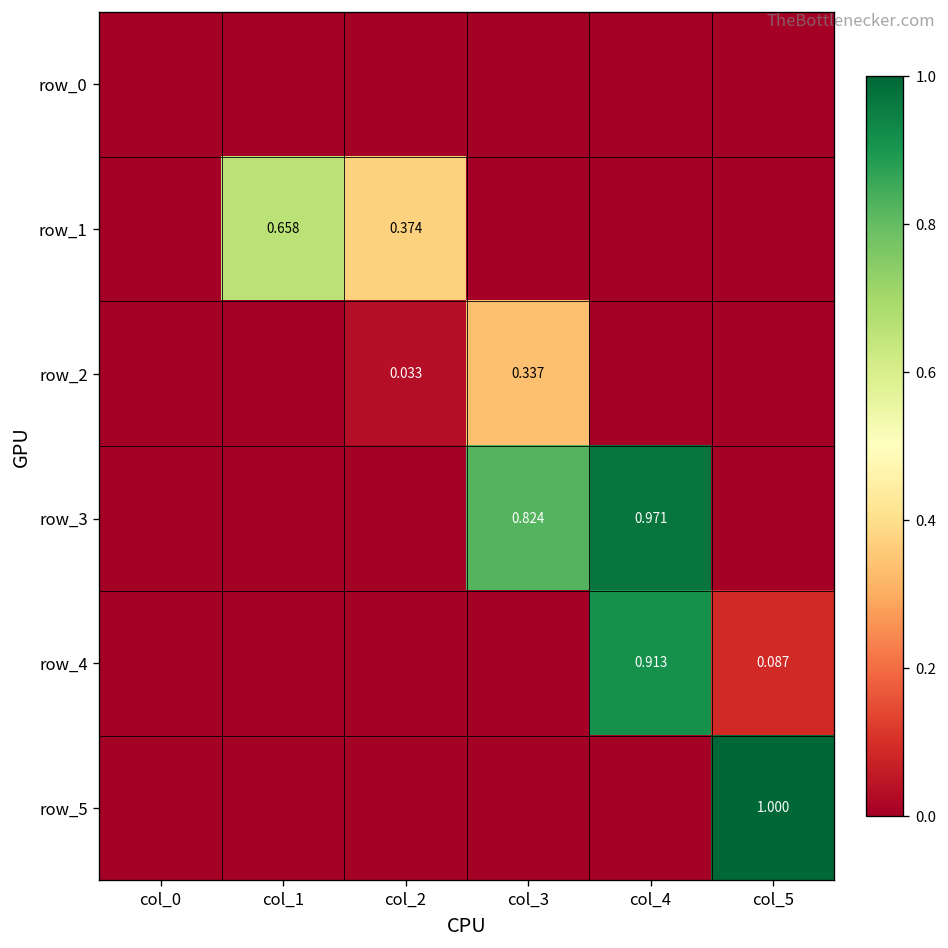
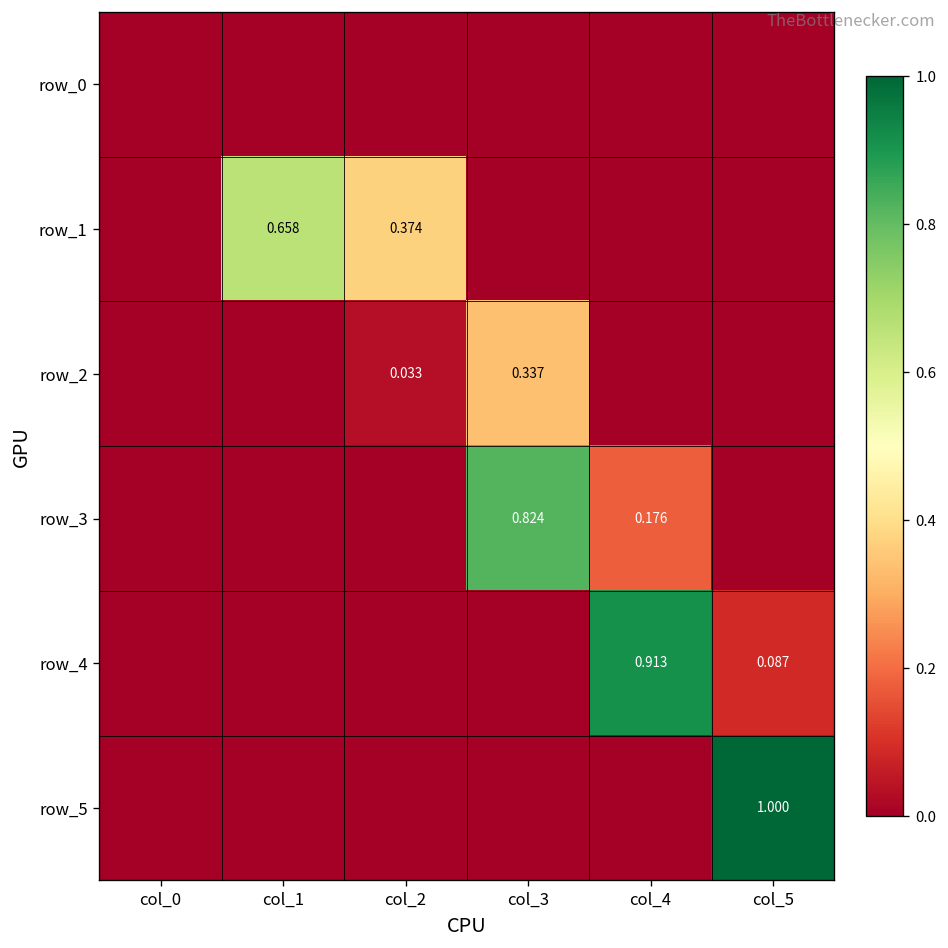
  {
    "row_1": {
      "col_1": 0.658,
      "col_2": 0.374
    },
    "row_2": {
      "col_2": 0.033,
      "col_3": 0.337
    },
    "row_3": {
      "col_3": 0.824,
-     "col_4": 0.971
+     "col_4": 0.176
    },
    "row_4": {
      "col_4": 0.913,
      "col_5": 0.087
    },
    "row_5": {
      "col_5": 1.000
    }
  }
